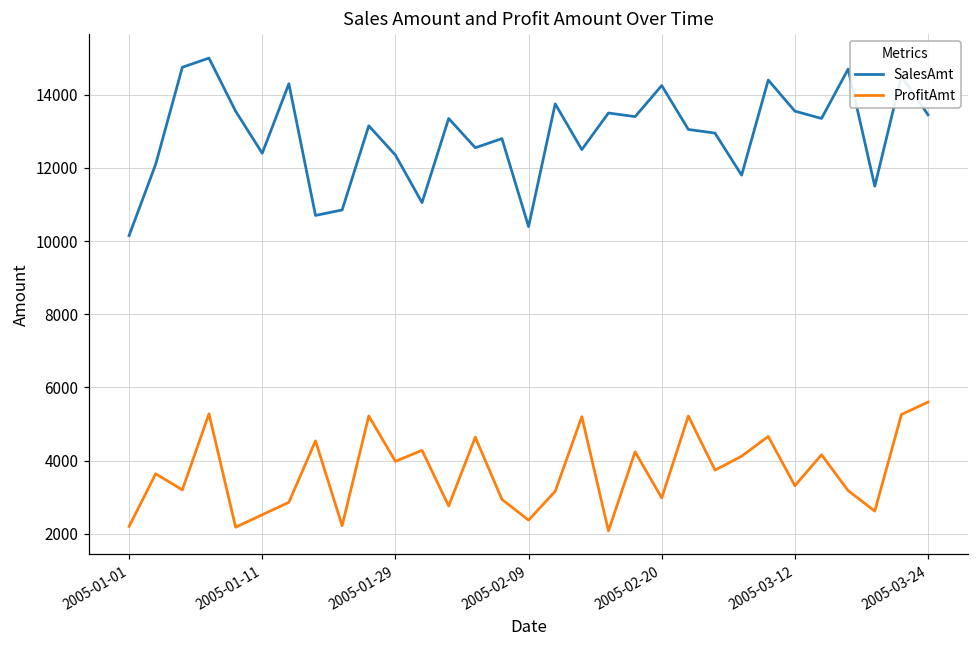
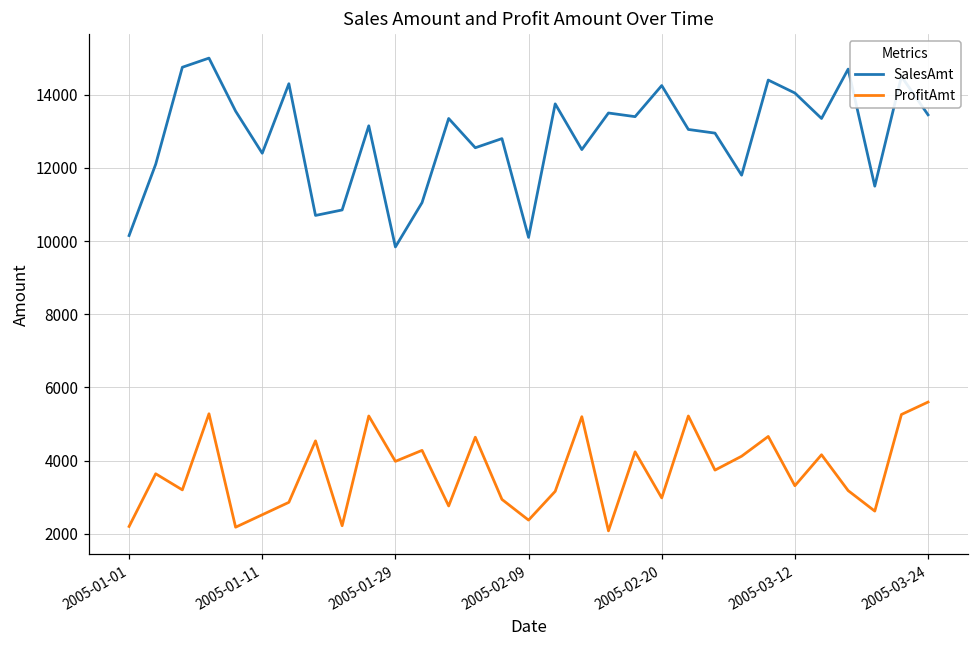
  {
    "SalesAmt": {
      "2005-01-11": 12400,
-     "2005-01-29": 12400,
-     "2005-02-09": 10400,
-     "2005-03-12": 13600
+     "2005-01-29": 9800,
+     "2005-02-09": 10100,
+     "2005-03-12": 14000
    },
    "ProfitAmt": {
      "2005-01-11": 2500,
      "2005-01-29": 4000,
      "2005-02-09": 2400,
      "2005-03-12": 3300
    }
  }
